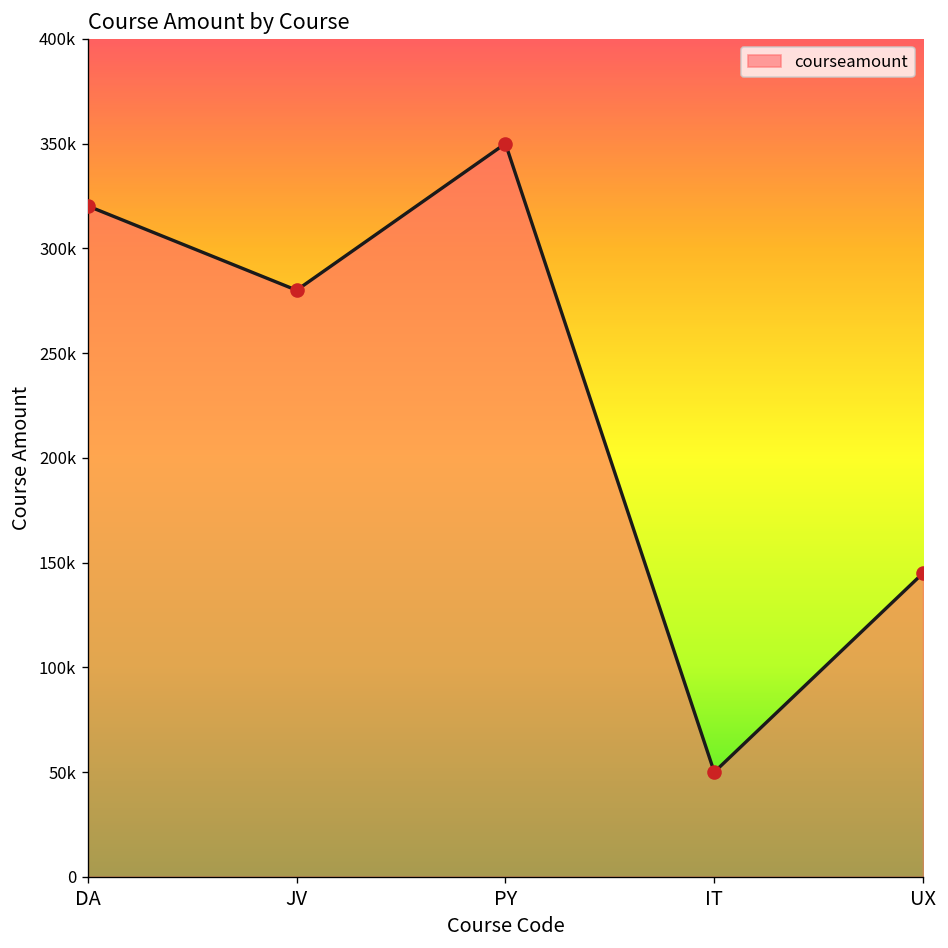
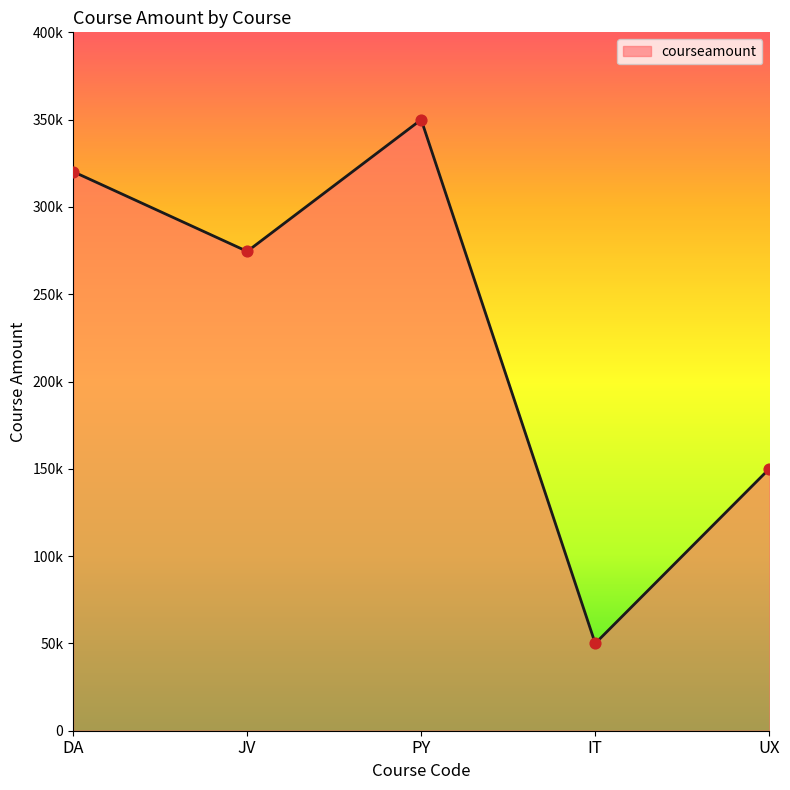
  {
    "DA": 320000,
-   "JV": 280000,
+   "JV": 275000,
    "PY": 350000,
    "IT": 50000,
-   "UX": 145000
+   "UX": 150000
  }
